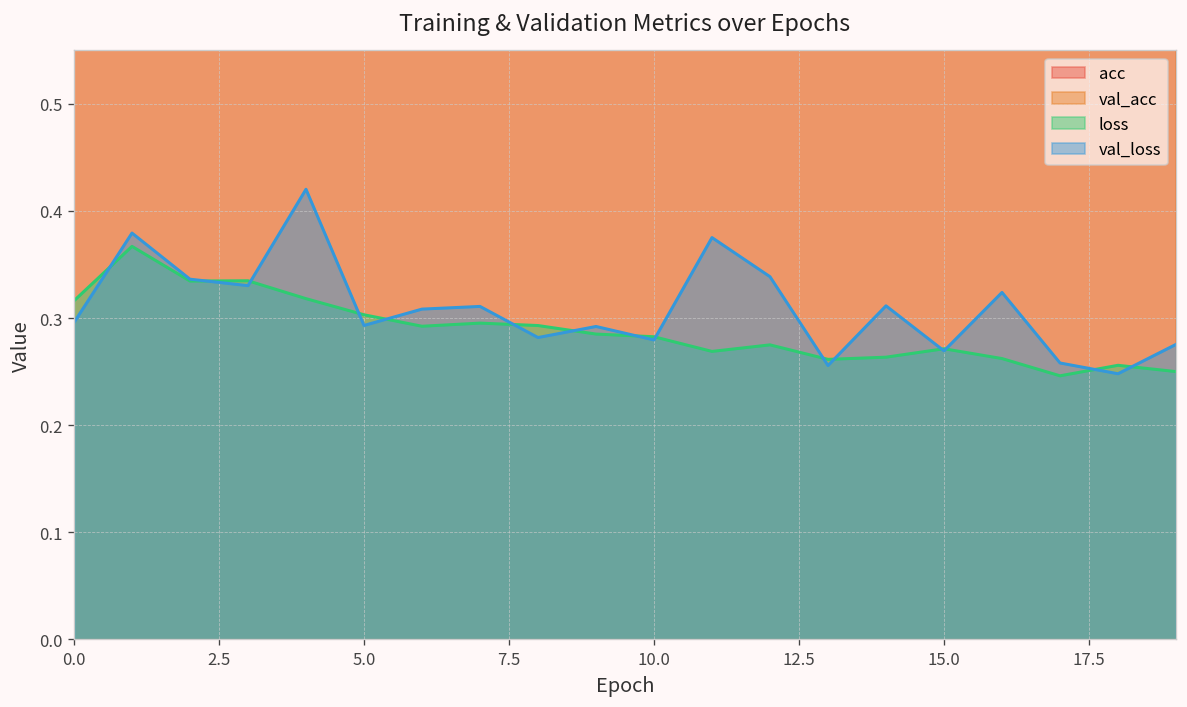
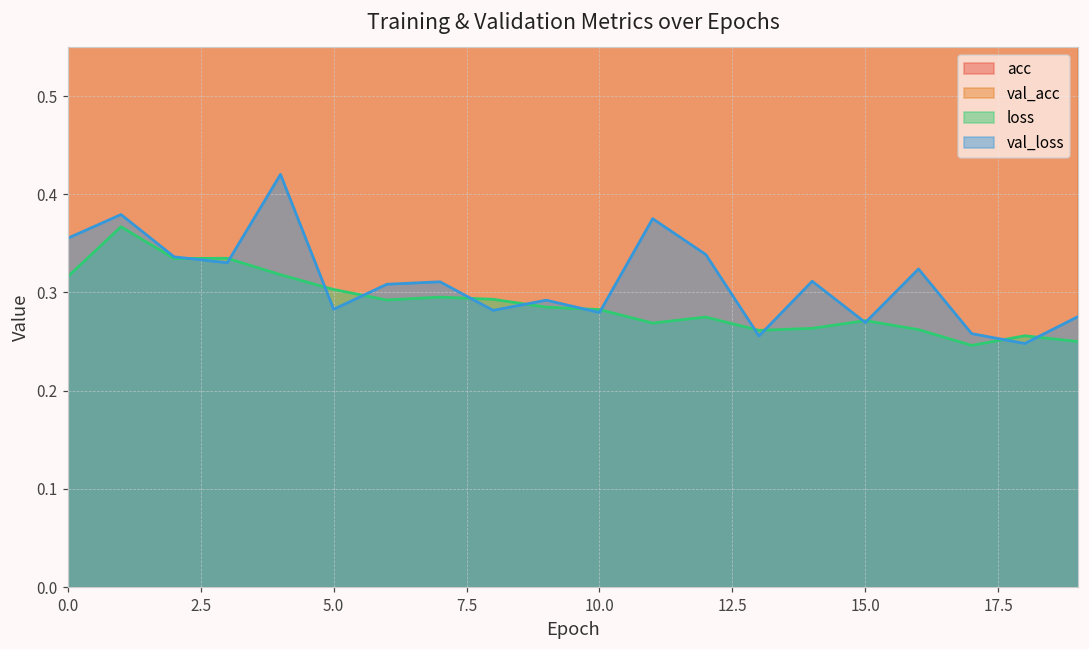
  {
    "loss": {
      "0.0": 0.32,
      "5.0": 0.30,
      "10.0": 0.28
    },
    "val_loss": {
-     "0.0": 0.30,
-     "5.0": 0.29,
+     "0.0": 0.36,
+     "5.0": 0.28,
      "10.0": 0.28
    }
  }
